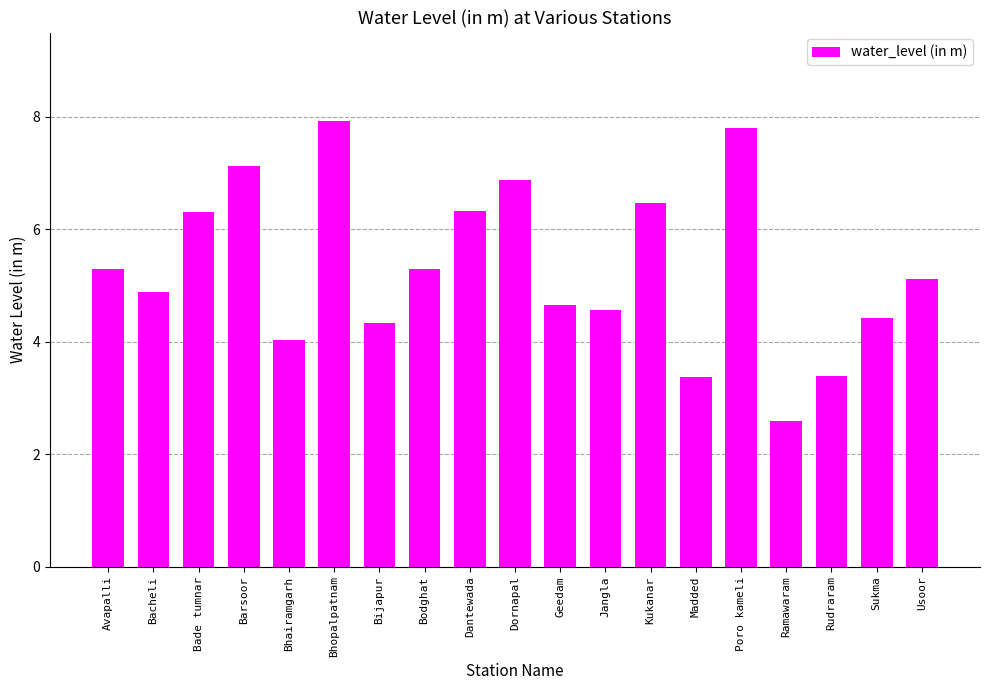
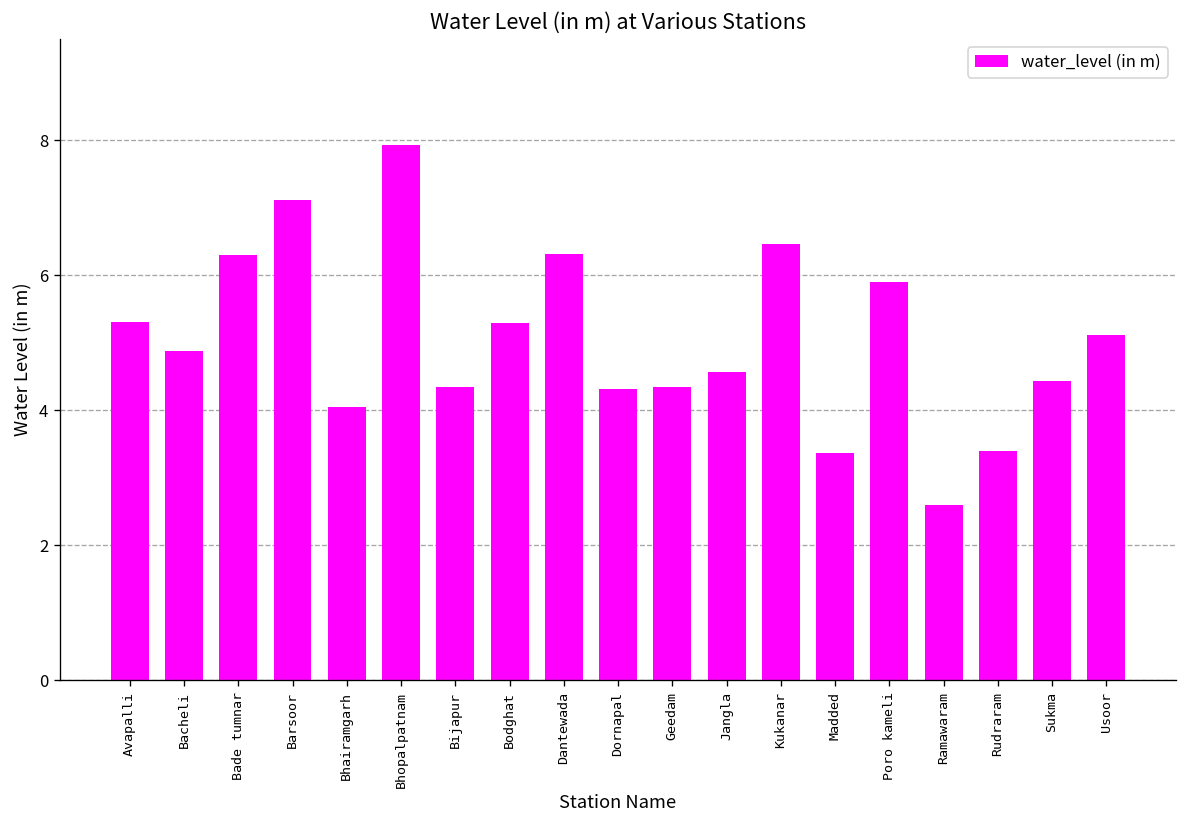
  {
    "Avapalli": 5.3,
    "Bacheli": 4.9,
    "Bade tumnar": 6.3,
    "Barsoor": 7.1,
    "Bhairamgarh": 4.0,
    "Bhopalpatnam": 7.9,
    "Bijapur": 4.3,
    "Bodghat": 5.3,
    "Dantewada": 6.3,
-   "Dornapal": 6.9,
-   "Geedam": 4.7,
+   "Dornapal": 4.3,
+   "Geedam": 4.4,
    "Jangla": 4.6,
    "Kukanar": 6.5,
    "Madded": 3.4,
-   "Poro kameli": 7.8,
+   "Poro kameli": 5.9,
    "Ramawaram": 2.6,
    "Rudraram": 3.4,
    "Sukma": 4.4,
    "Usoor": 5.1
  }
